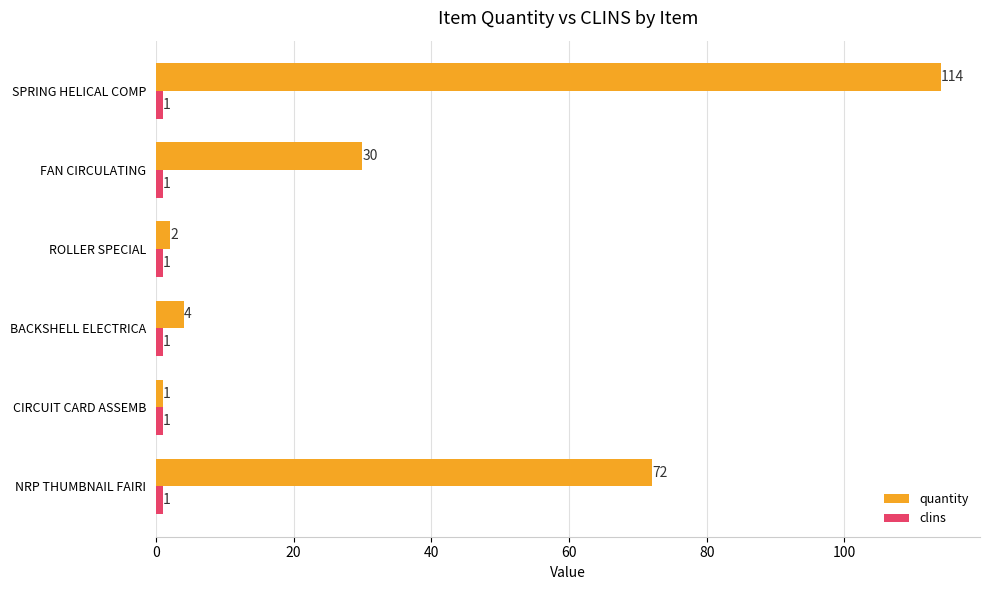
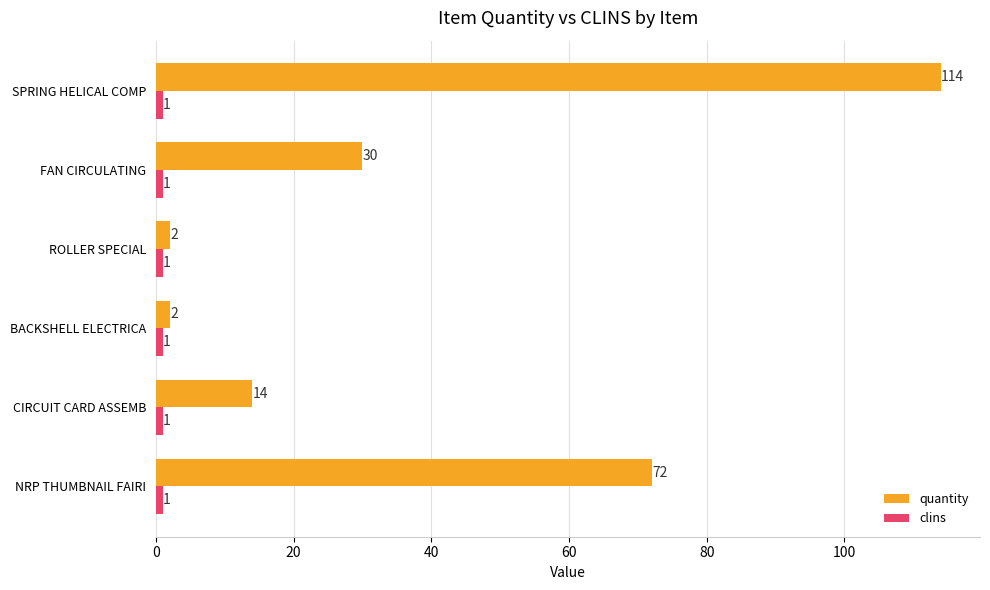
  {
    "quantity": {
      "SPRING HELICAL COMP": 114,
      "FAN CIRCULATING": 30,
      "ROLLER SPECIAL": 2,
-     "BACKSHELL ELECTRICA": 4,
-     "CIRCUIT CARD ASSEMB": 1,
+     "BACKSHELL ELECTRICA": 2,
+     "CIRCUIT CARD ASSEMB": 14,
      "NRP THUMBNAIL FAIRI": 72
    },
    "clins": {
      "SPRING HELICAL COMP": 1,
      "FAN CIRCULATING": 1,
      "ROLLER SPECIAL": 1,
      "BACKSHELL ELECTRICA": 1,
      "CIRCUIT CARD ASSEMB": 1,
      "NRP THUMBNAIL FAIRI": 1
    }
  }
